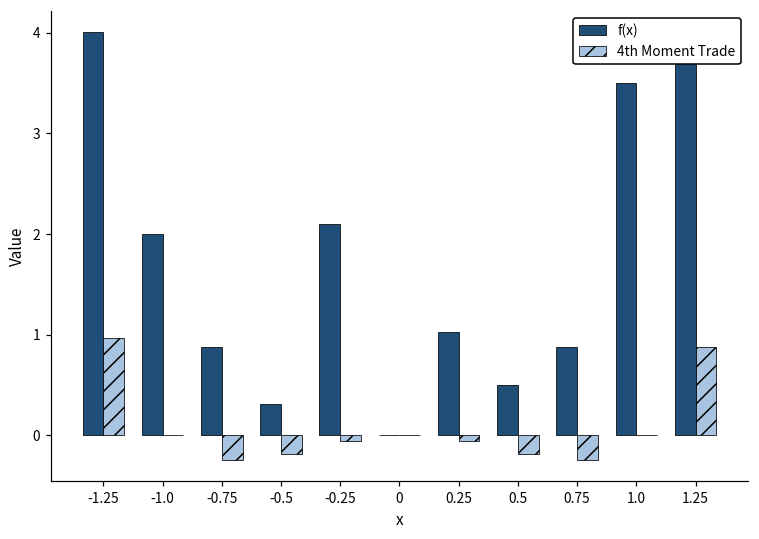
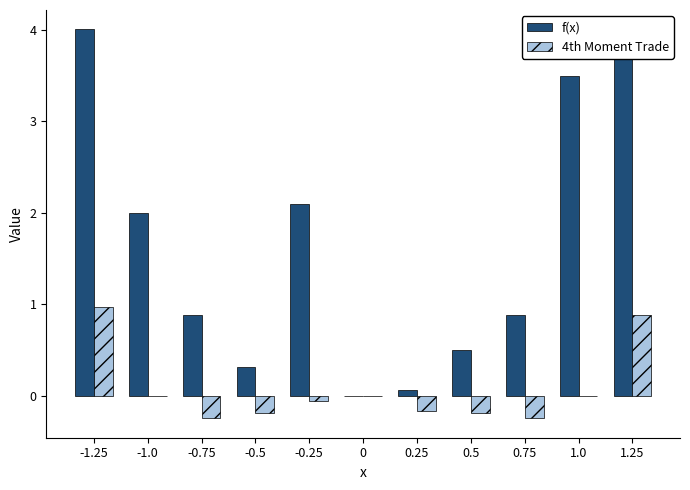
  {
    "f(x)": {
      "-1.25": 4.0,
      "-1.0": 2.0,
      "-0.75": 0.9,
      "-0.5": 0.3,
      "-0.25": 2.1,
      "0": 0.0,
-     "0.25": 1.0,
+     "0.25": 0.1,
      "0.5": 0.5,
      "0.75": 0.9,
      "1.0": 3.5
    },
    "4th Moment Trade": {
      "-1.25": 1.0,
      "-1.0": 0.0,
      "-0.75": -0.2,
      "-0.5": -0.2,
      "-0.25": -0.1,
      "0": 0.0,
-     "0.25": -0.1,
+     "0.25": -0.2,
      "0.5": -0.2,
      "0.75": -0.2,
      "1.0": 0.0,
      "1.25": 0.9
    }
  }
